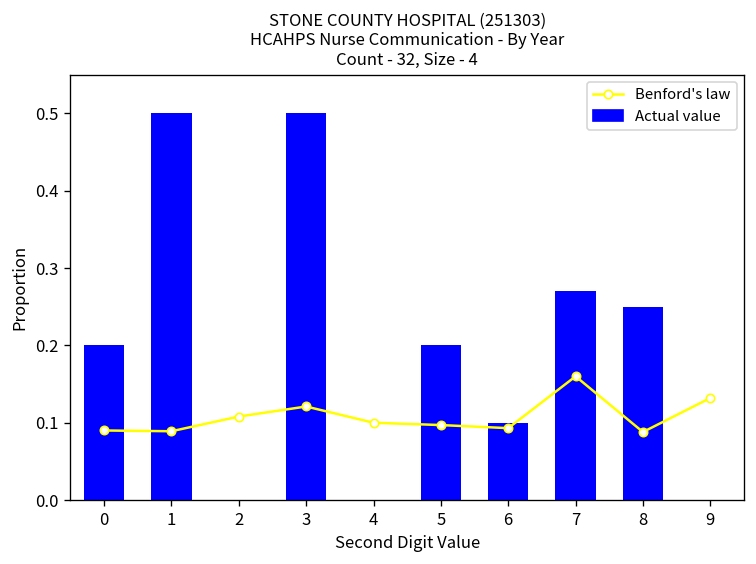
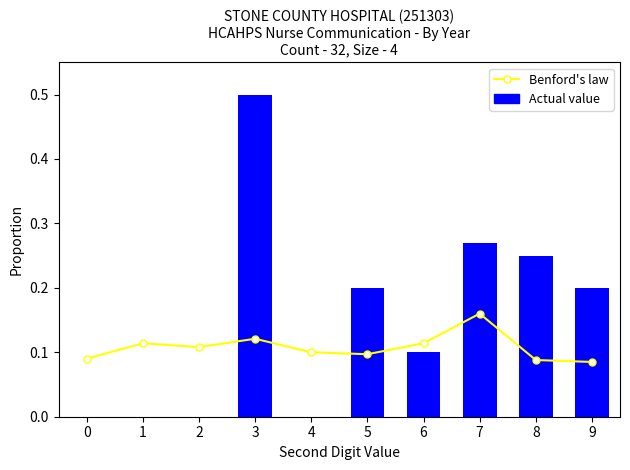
  {
    "Benford's law": {
      "0": 0.09,
-     "1": 0.09,
+     "1": 0.11,
      "2": 0.11,
      "3": 0.12,
      "4": 0.10,
      "5": 0.10,
-     "6": 0.09,
+     "6": 0.11,
      "7": 0.16,
      "8": 0.09,
-     "9": 0.13
+     "9": 0.09
    },
    "Actual value": {
-     "0": 0.2,
-     "1": 0.5,
+     "0": 0.0,
+     "1": 0.0,
      "2": 0.0,
      "3": 0.5,
      "4": 0.0,
      "5": 0.2,
      "6": 0.1,
      "7": 0.27,
      "8": 0.25,
-     "9": 0.0
+     "9": 0.2
    }
  }
